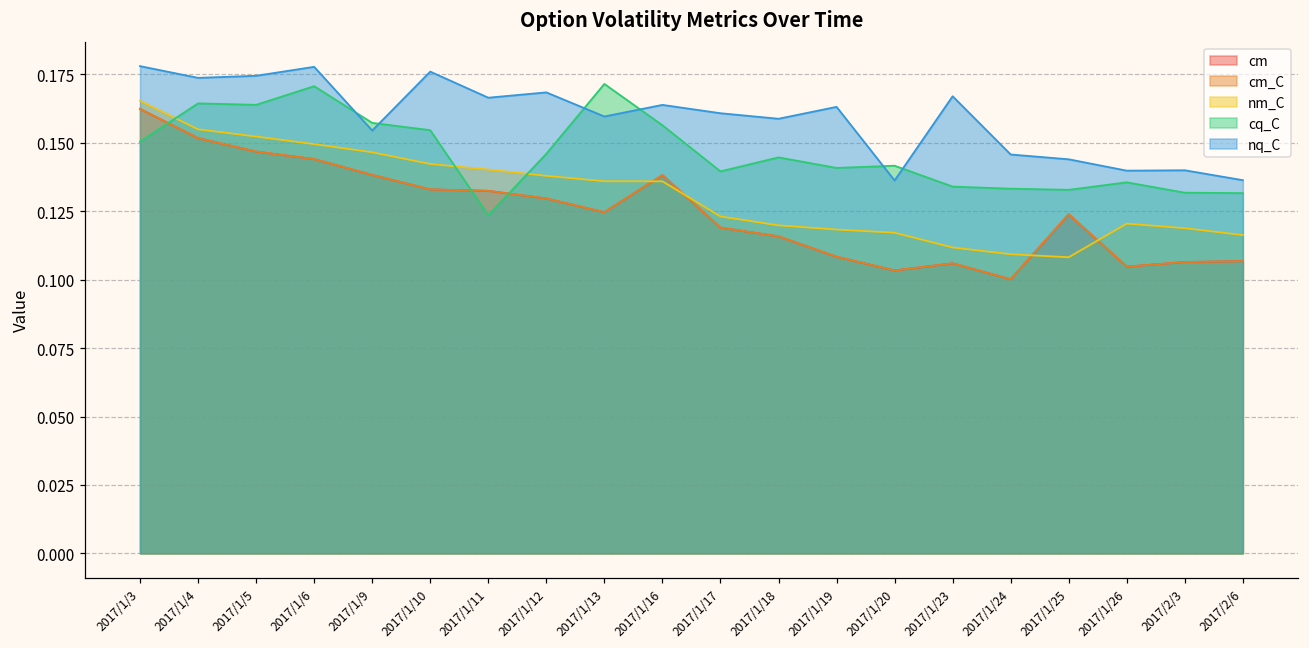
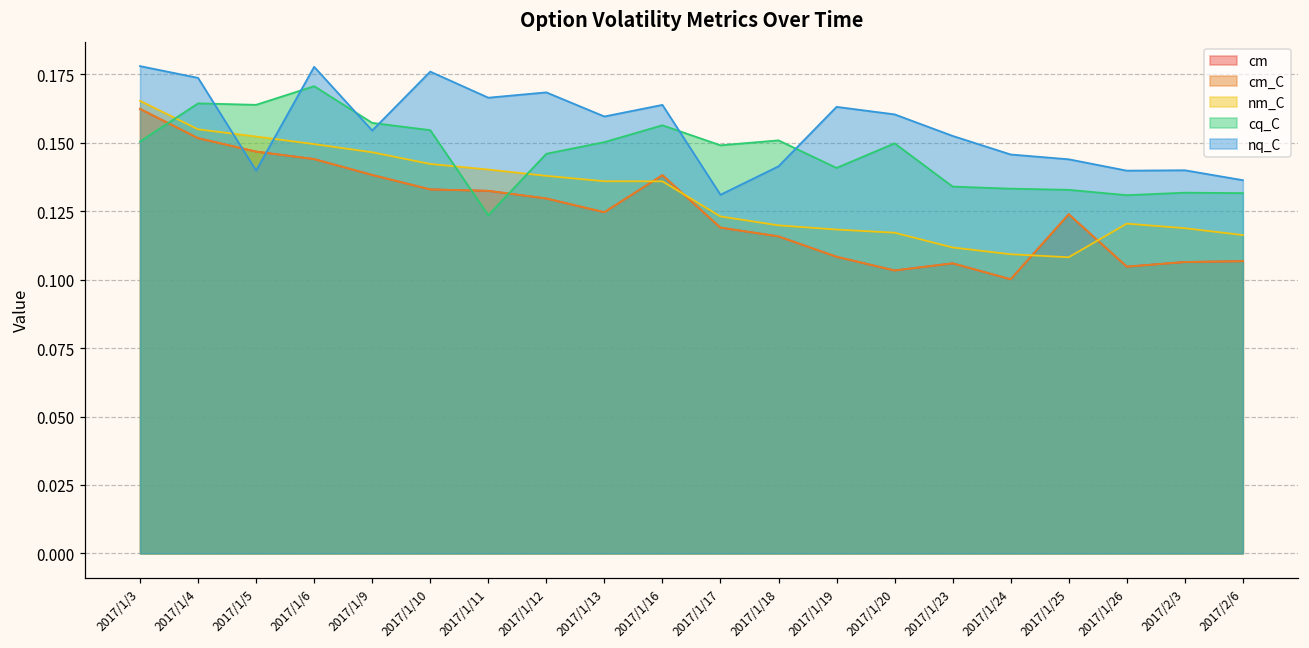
  {
    "cq_C": {
      "2017/1/3": 0.151,
      "2017/1/4": 0.164,
      "2017/1/5": 0.164,
      "2017/1/6": 0.171,
      "2017/1/9": 0.157,
      "2017/1/10": 0.155,
      "2017/1/11": 0.124,
      "2017/1/12": 0.146,
-     "2017/1/13": 0.172,
+     "2017/1/13": 0.150,
      "2017/1/16": 0.156,
-     "2017/1/17": 0.140,
-     "2017/1/18": 0.145,
+     "2017/1/17": 0.149,
+     "2017/1/18": 0.151,
      "2017/1/19": 0.141,
-     "2017/1/20": 0.142,
+     "2017/1/20": 0.150,
      "2017/1/23": 0.134,
      "2017/1/24": 0.133,
      "2017/1/25": 0.133,
-     "2017/1/26": 0.136,
+     "2017/1/26": 0.131,
      "2017/2/3": 0.132,
      "2017/2/6": 0.132
    },
    "nq_C": {
      "2017/1/3": 0.178,
      "2017/1/4": 0.174,
-     "2017/1/5": 0.175,
+     "2017/1/5": 0.140,
      "2017/1/6": 0.178,
      "2017/1/9": 0.155,
      "2017/1/10": 0.176,
      "2017/1/11": 0.167,
      "2017/1/12": 0.168,
      "2017/1/13": 0.160,
      "2017/1/16": 0.164,
-     "2017/1/17": 0.161,
-     "2017/1/18": 0.159,
+     "2017/1/17": 0.131,
+     "2017/1/18": 0.141,
      "2017/1/19": 0.163,
-     "2017/1/20": 0.136,
-     "2017/1/23": 0.167,
+     "2017/1/20": 0.160,
+     "2017/1/23": 0.153,
      "2017/1/24": 0.146,
      "2017/1/25": 0.144,
      "2017/1/26": 0.140,
      "2017/2/3": 0.140,
      "2017/2/6": 0.136
    }
  }
